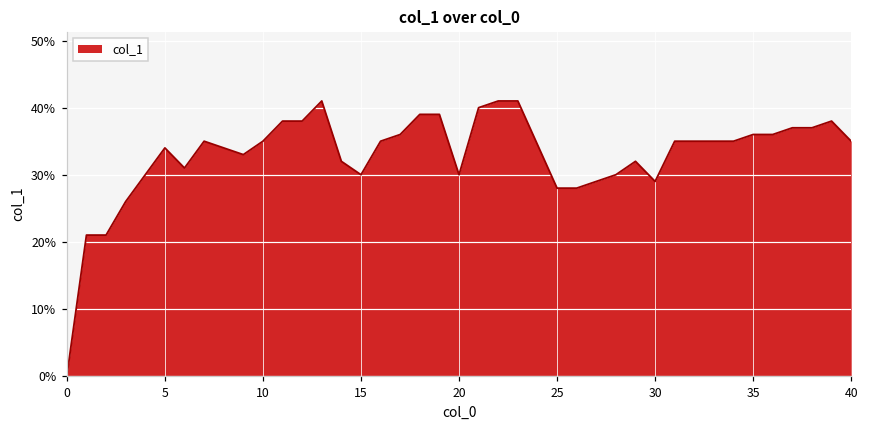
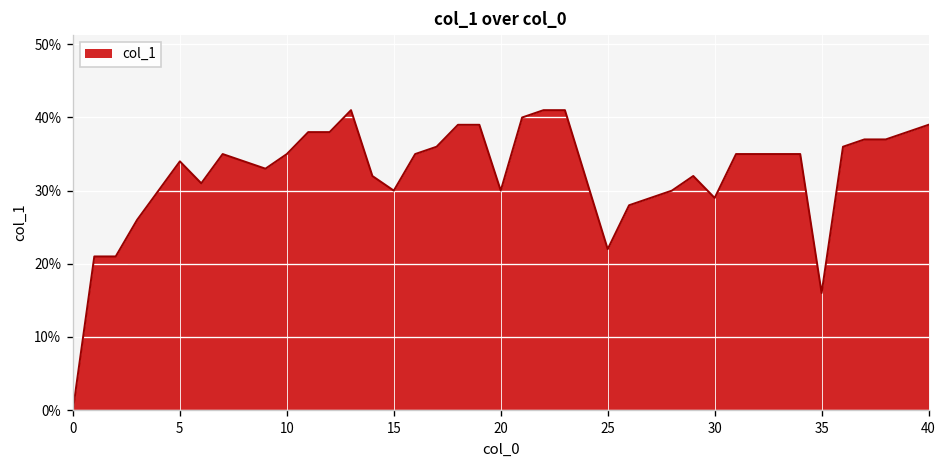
  {
    "0": "0%",
    "5": "34%",
    "10": "35%",
    "15": "30%",
    "20": "30%",
-   "25": "28%",
+   "25": "22%",
    "30": "29%",
-   "35": "36%",
-   "40": "35%"
+   "35": "16%",
+   "40": "39%"
  }
